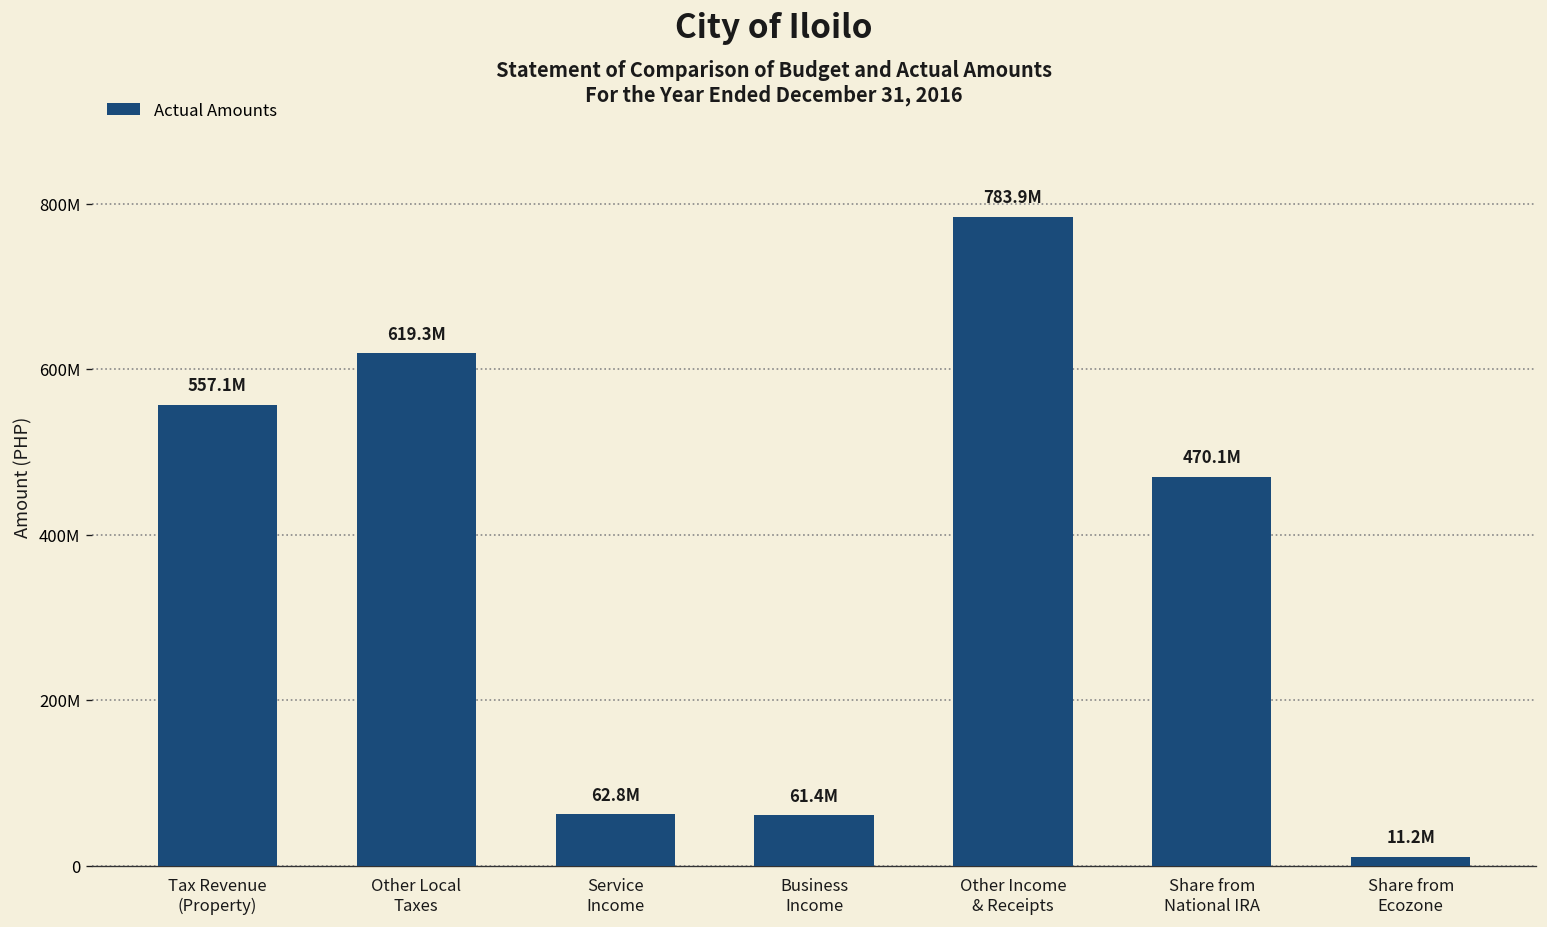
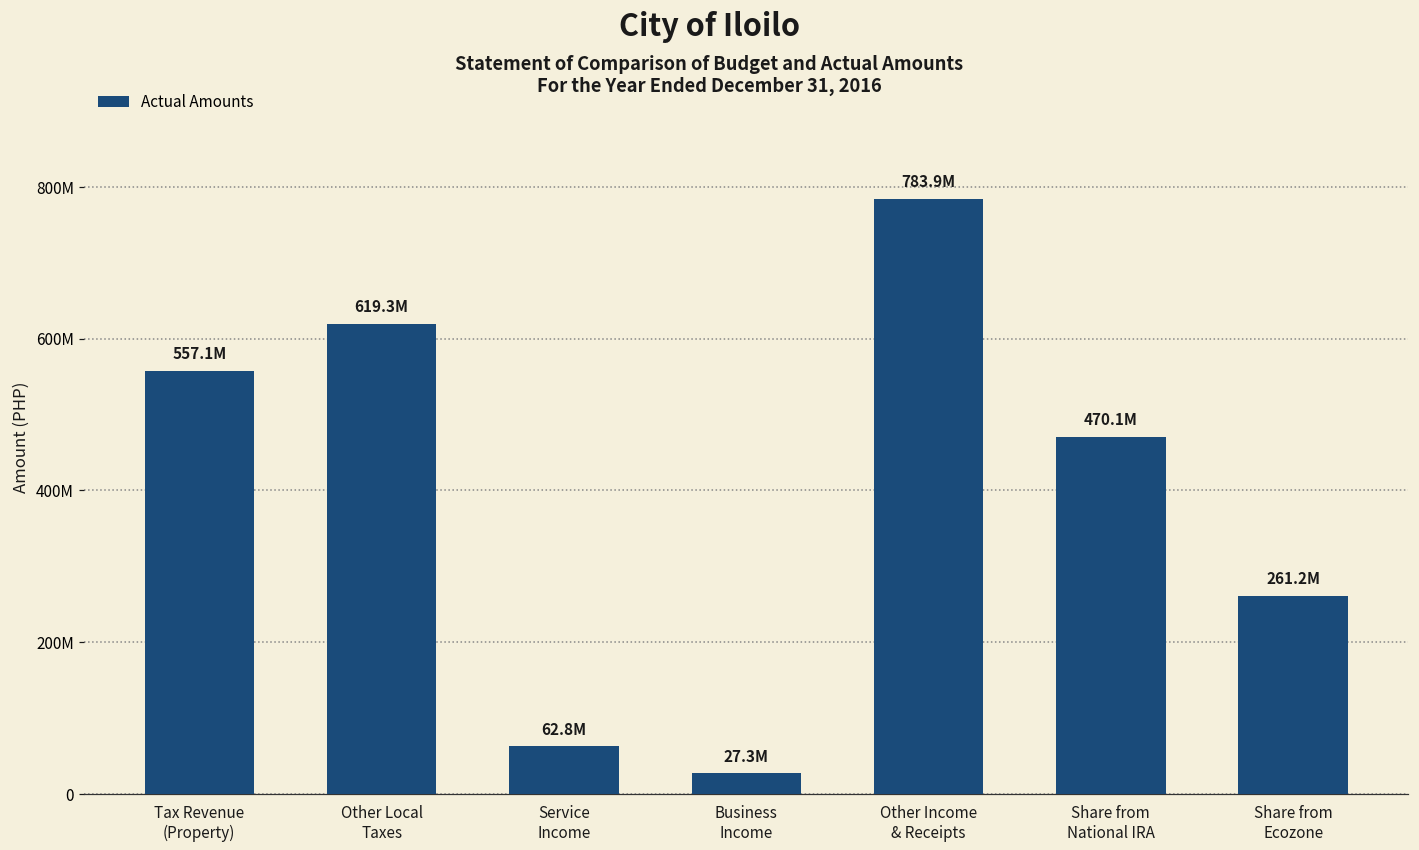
  {
    "Tax Revenue (Property)": "557.1M",
    "Other Local Taxes": "619.3M",
    "Service Income": "62.8M",
-   "Business Income": "61.4M",
+   "Business Income": "27.3M",
    "Other Income & Receipts": "783.9M",
    "Share from National IRA": "470.1M",
-   "Share from Ecozone": "11.2M"
+   "Share from Ecozone": "261.2M"
  }
